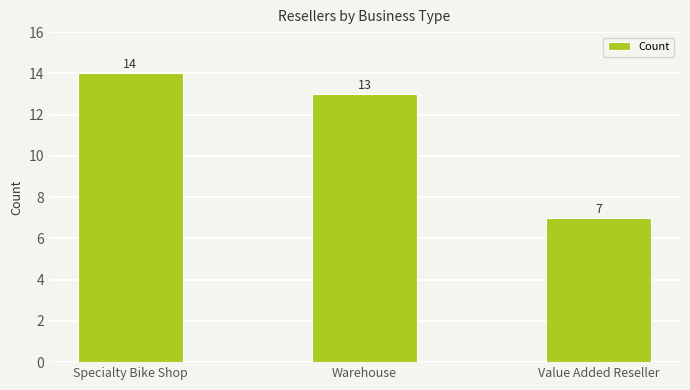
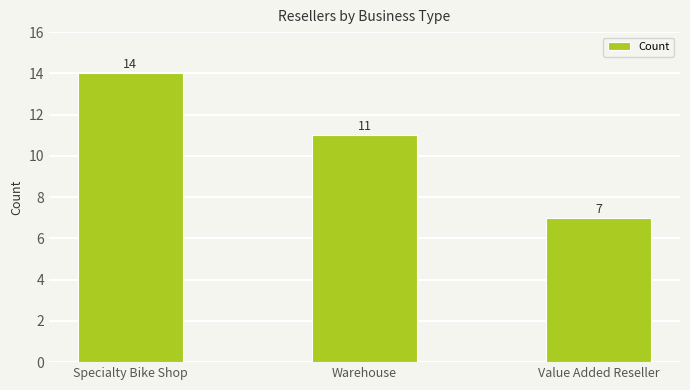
  {
    "Specialty Bike Shop": 14,
-   "Warehouse": 13,
+   "Warehouse": 11,
    "Value Added Reseller": 7
  }
